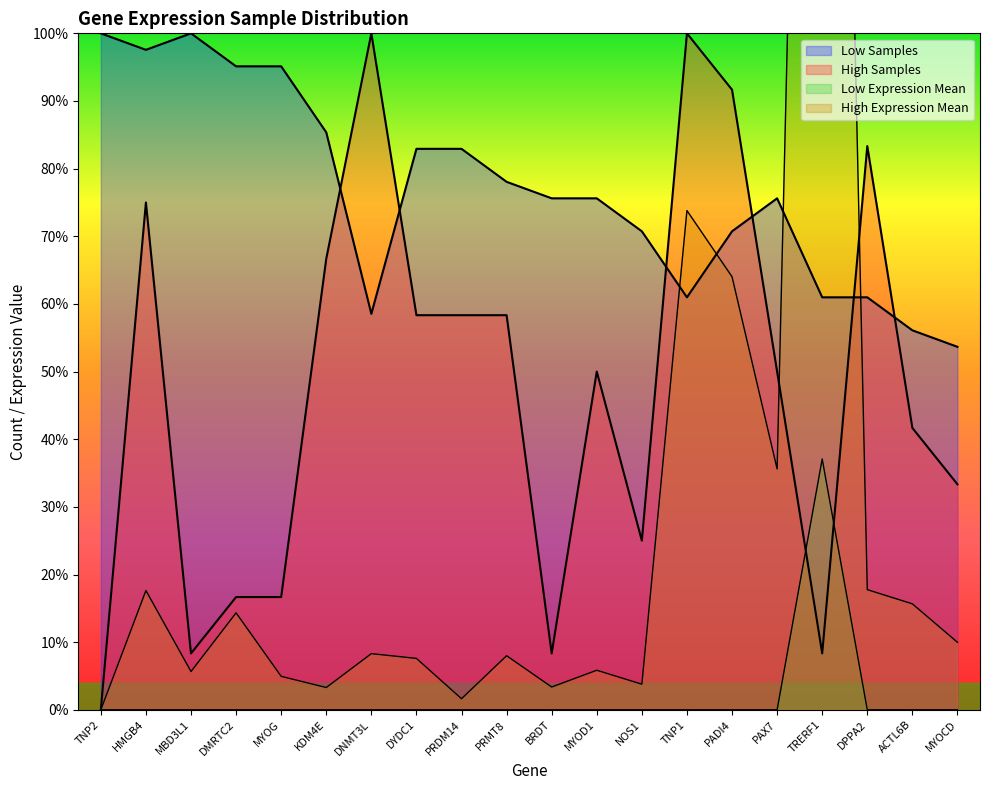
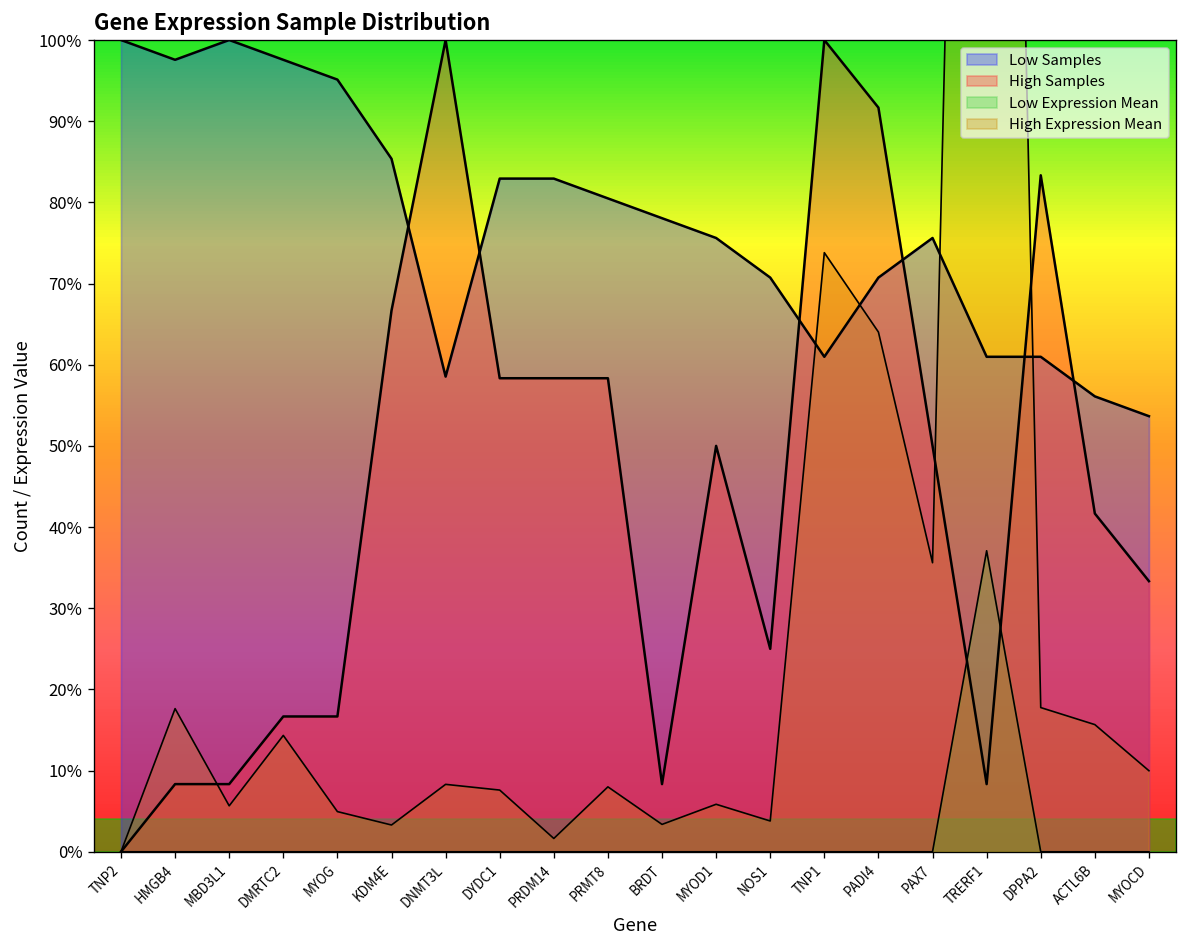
  {
    "Low Samples": {
      "TNP2": "100%",
      "HMGB4": "98%",
      "MBD3L1": "100%",
-     "DMRTC2": "95%",
+     "DMRTC2": "98%",
      "MYOG": "95%",
      "KDM4E": "85%",
      "DNMT3L": "59%",
      "DYDC1": "83%",
      "PRDM14": "83%",
-     "PRMT8": "78%",
-     "BRDT": "76%",
+     "PRMT8": "80%",
+     "BRDT": "78%",
      "MYOD1": "76%",
      "NOS1": "71%",
      "TNP1": "61%",
      "PADI4": "71%",
      "PAX7": "76%",
      "TRERF1": "61%",
      "DPPA2": "61%",
      "ACTL6B": "56%",
      "MYOCD": "54%"
    },
    "High Samples": {
-     "HMGB4": "75%",
+     "HMGB4": "8%",
      "MBD3L1": "8%",
      "DMRTC2": "17%",
      "MYOG": "17%",
      "KDM4E": "67%",
      "DNMT3L": "100%",
      "DYDC1": "58%",
      "PRDM14": "58%",
      "PRMT8": "58%",
      "BRDT": "8%",
      "MYOD1": "50%",
      "NOS1": "25%",
      "TNP1": "100%",
      "PADI4": "92%",
      "PAX7": "50%",
      "TRERF1": "8%",
      "DPPA2": "83%",
      "ACTL6B": "42%",
      "MYOCD": "33%"
    },
    "Low Expression Mean": {
      "TRERF1": "37%"
    },
    "High Expression Mean": {
      "HMGB4": "18%",
      "MBD3L1": "6%",
      "DMRTC2": "14%",
      "MYOG": "5%",
      "DNMT3L": "8%",
      "DYDC1": "8%",
      "PRMT8": "8%",
      "MYOD1": "6%",
      "TNP1": "74%",
      "PADI4": "64%",
      "PAX7": "36%",
      "DPPA2": "18%",
      "ACTL6B": "16%",
      "MYOCD": "10%"
    }
  }
